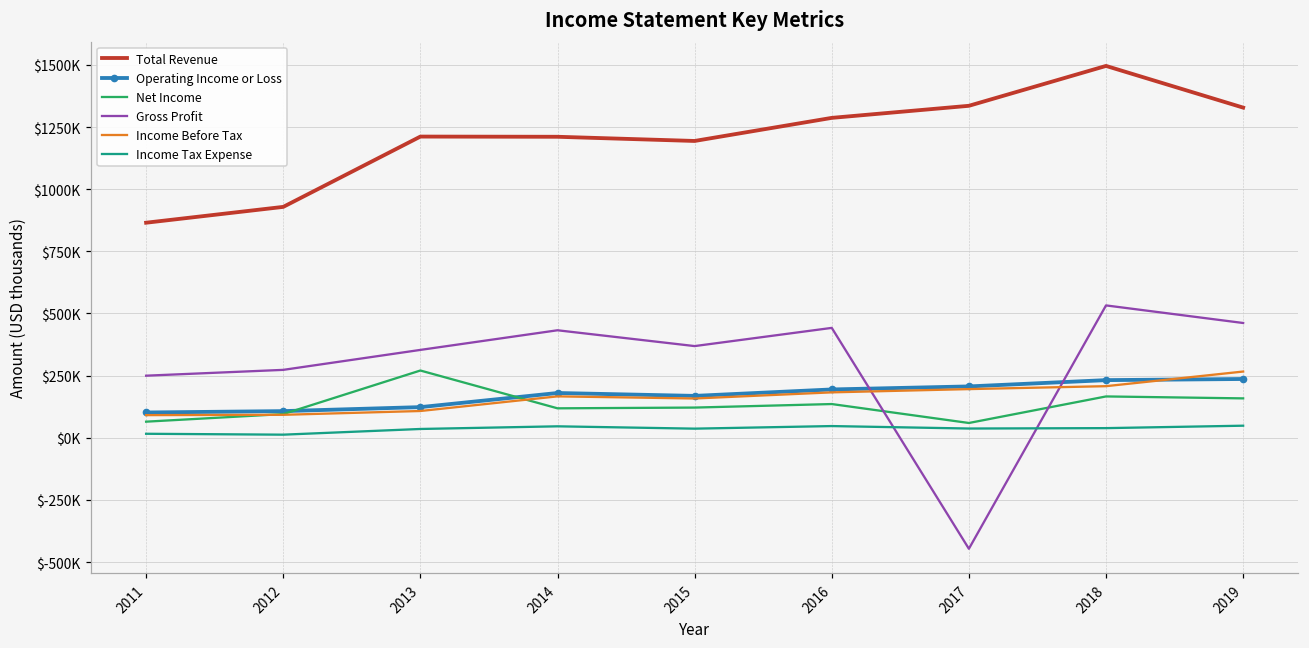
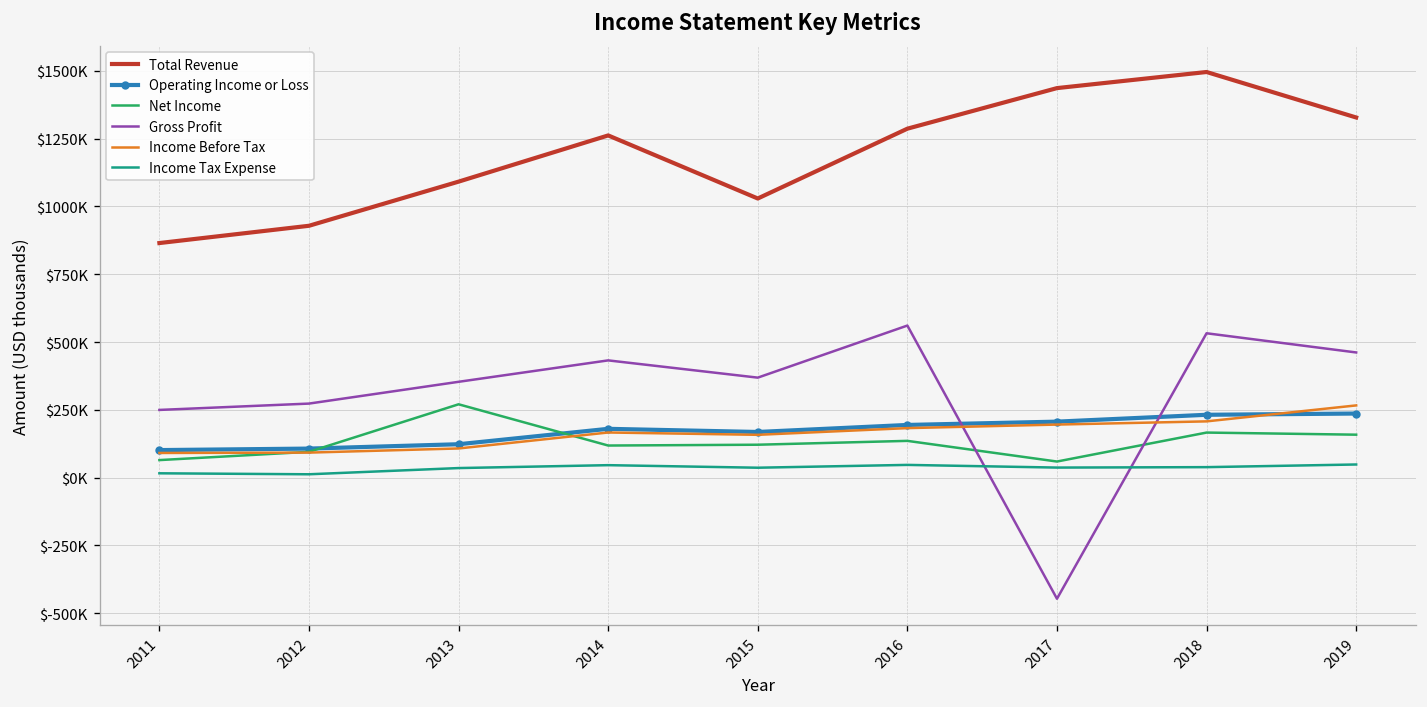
  {
    "Total Revenue": {
      "2011": "$870000",
      "2012": "$930000",
-     "2013": "$1210000",
-     "2014": "$1210000",
-     "2015": "$1190000",
+     "2013": "$1090000",
+     "2014": "$1260000",
+     "2015": "$1030000",
      "2016": "$1290000",
-     "2017": "$1340000",
+     "2017": "$1440000",
      "2018": "$1500000",
      "2019": "$1330000"
    },
    "Operating Income or Loss": {
      "2012": "$110000",
      "2013": "$120000",
      "2014": "$180000",
      "2016": "$190000",
      "2018": "$230000",
      "2019": "$240000"
    },
    "Gross Profit": {
      "2011": "$250000",
      "2012": "$270000",
      "2013": "$350000",
      "2014": "$430000",
      "2015": "$370000",
-     "2016": "$440000",
+     "2016": "$560000",
      "2017": "$-450000",
      "2018": "$530000",
      "2019": "$460000"
    },
    "Income Before Tax": {
      "2013": "$110000",
      "2014": "$170000",
      "2016": "$180000",
      "2018": "$210000",
      "2019": "$270000"
    }
  }
